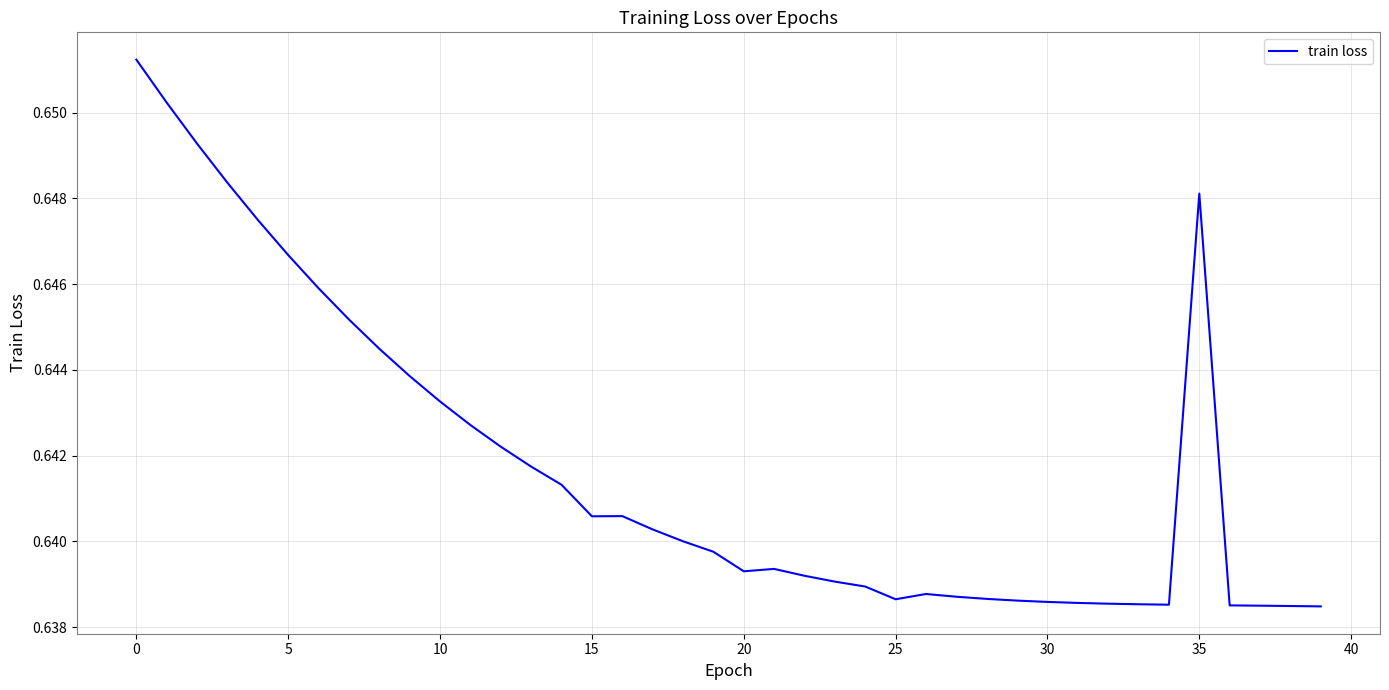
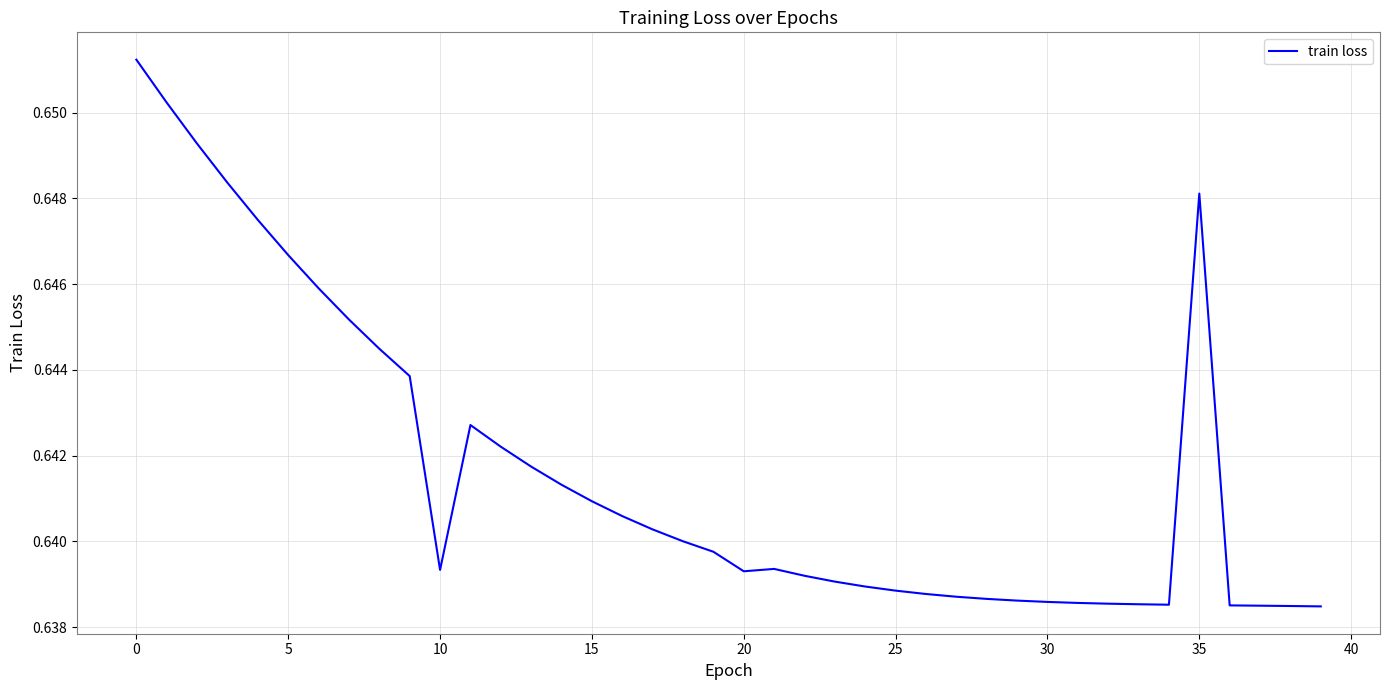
  {
    "0": 0.6512,
    "5": 0.6467,
-   "10": 0.6433,
-   "15": 0.6406,
+   "10": 0.6393,
+   "15": 0.6409,
    "20": 0.6393,
-   "25": 0.6387,
+   "25": 0.6389,
    "30": 0.6386,
    "35": 0.6481
  }
